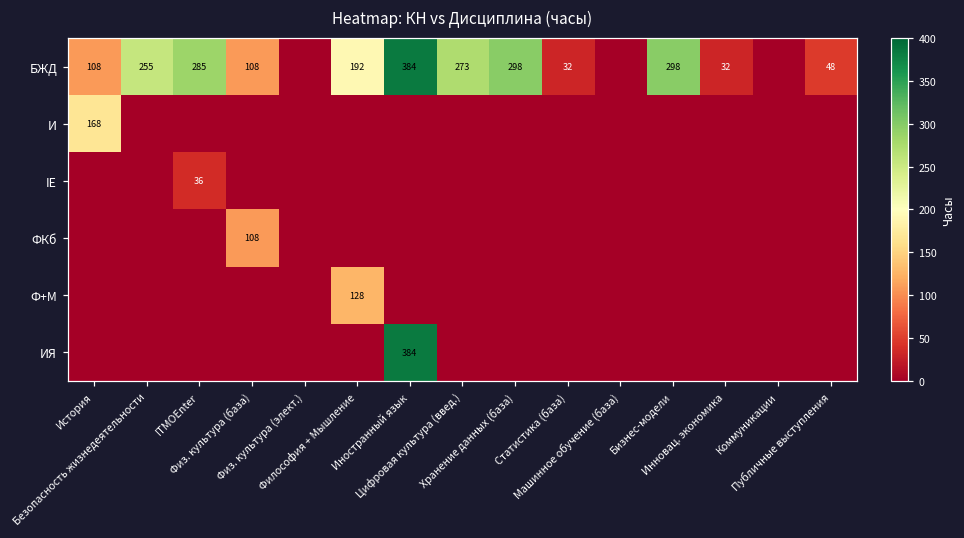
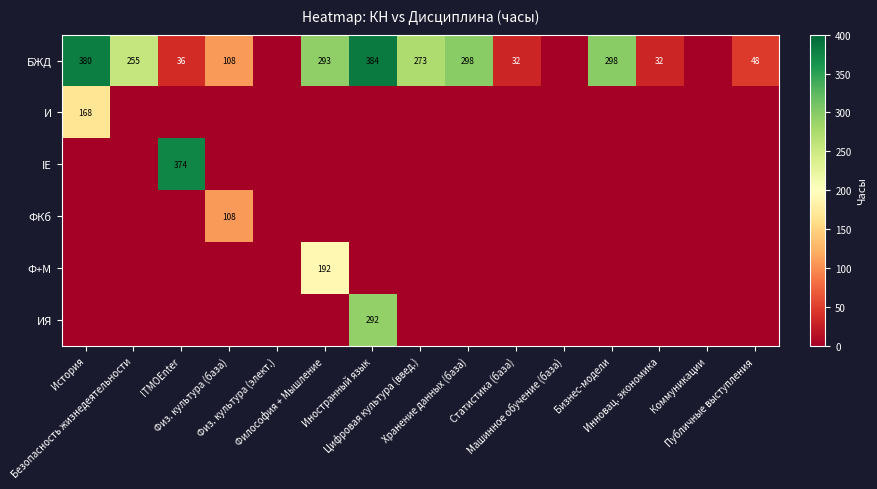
  {
    "БЖД": {
-     "История": 108,
+     "История": 380,
      "Безопасность жизнедеятельности": 255,
-     "ITMOEnter": 285,
+     "ITMOEnter": 36,
      "Физ. культура (база)": 108,
-     "Философия + Мышление": 192,
+     "Философия + Мышление": 293,
      "Иностранный язык": 384,
      "Цифровая культура (введ.)": 273,
      "Хранение данных (база)": 298,
      "Статистика (база)": 32,
      "Бизнес-модели": 298,
      "Инновац. экономика": 32,
      "Публичные выступления": 48
    },
    "И": {
      "История": 168
    },
    "IE": {
-     "ITMOEnter": 36
+     "ITMOEnter": 374
    },
    "ФКб": {
      "Физ. культура (база)": 108
    },
    "Ф+М": {
-     "Философия + Мышление": 128
+     "Философия + Мышление": 192
    },
    "ИЯ": {
-     "Иностранный язык": 384
+     "Иностранный язык": 292
    }
  }
